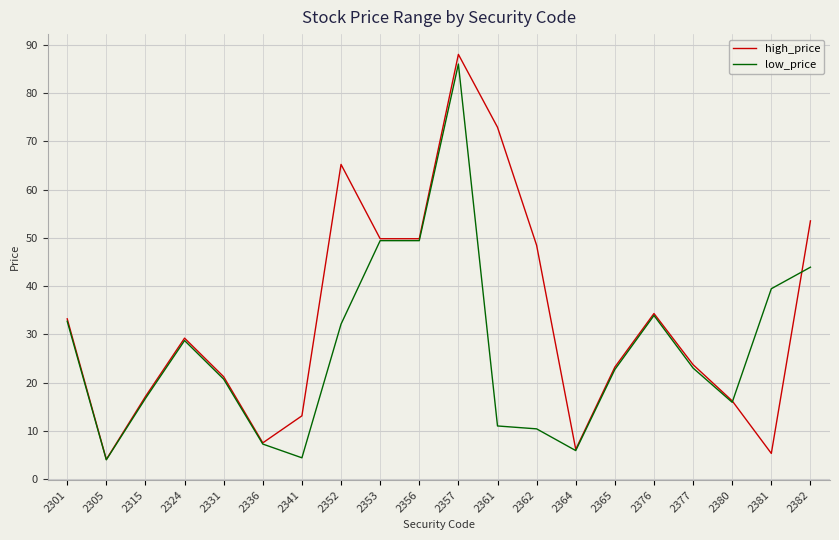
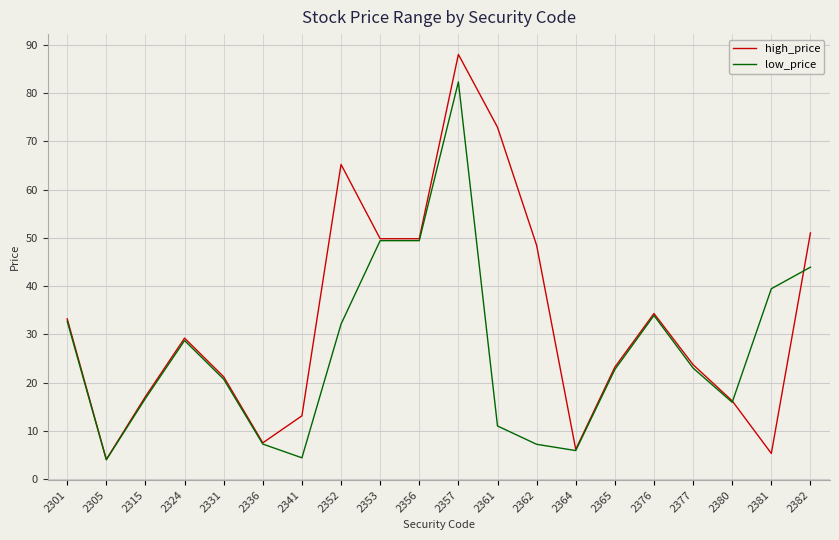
  {
    "high_price": {
      "2341": 13,
      "2352": 65,
      "2357": 88,
      "2361": 73,
      "2362": 48,
      "2377": 24,
      "2381": 5,
-     "2382": 54
+     "2382": 51
    },
    "low_price": {
      "2341": 4,
      "2352": 32,
-     "2357": 86,
+     "2357": 82,
      "2361": 11,
-     "2362": 10,
+     "2362": 7,
      "2377": 23,
      "2381": 39,
      "2382": 44
    }
  }
